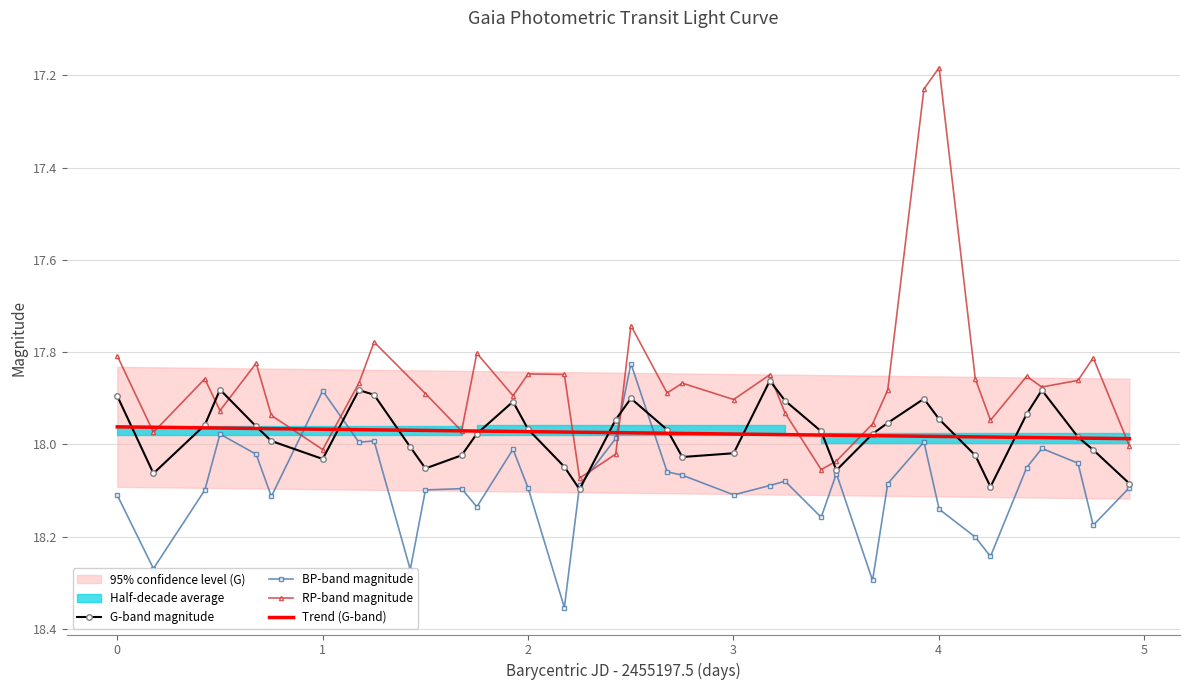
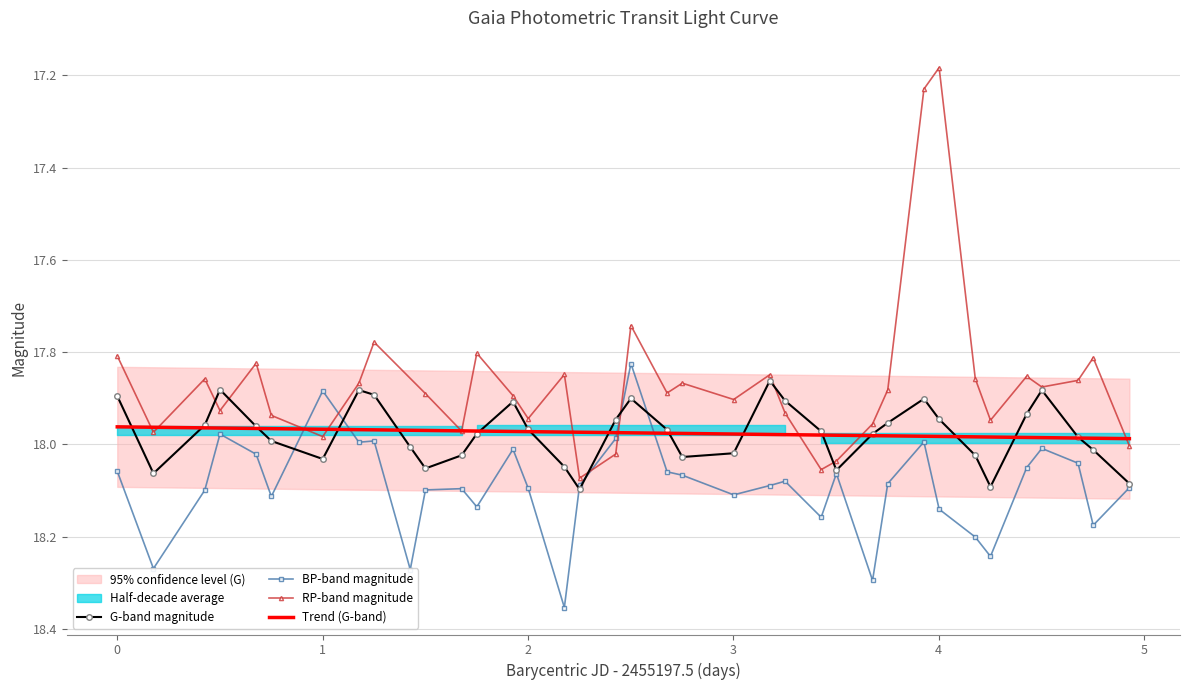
  {
    "G-band magnitude": {
      "0": 17.90,
      "1": 18.03
    },
    "BP-band magnitude": {
-     "0": 18.11,
+     "0": 18.06,
      "1": 17.88,
      "2": 18.09
    },
    "RP-band magnitude": {
      "0": 17.81,
-     "1": 18.01,
-     "2": 17.85
+     "1": 17.98,
+     "2": 17.94
    },
    "Trend (G-band)": {
      "0": 17.96
    }
  }
